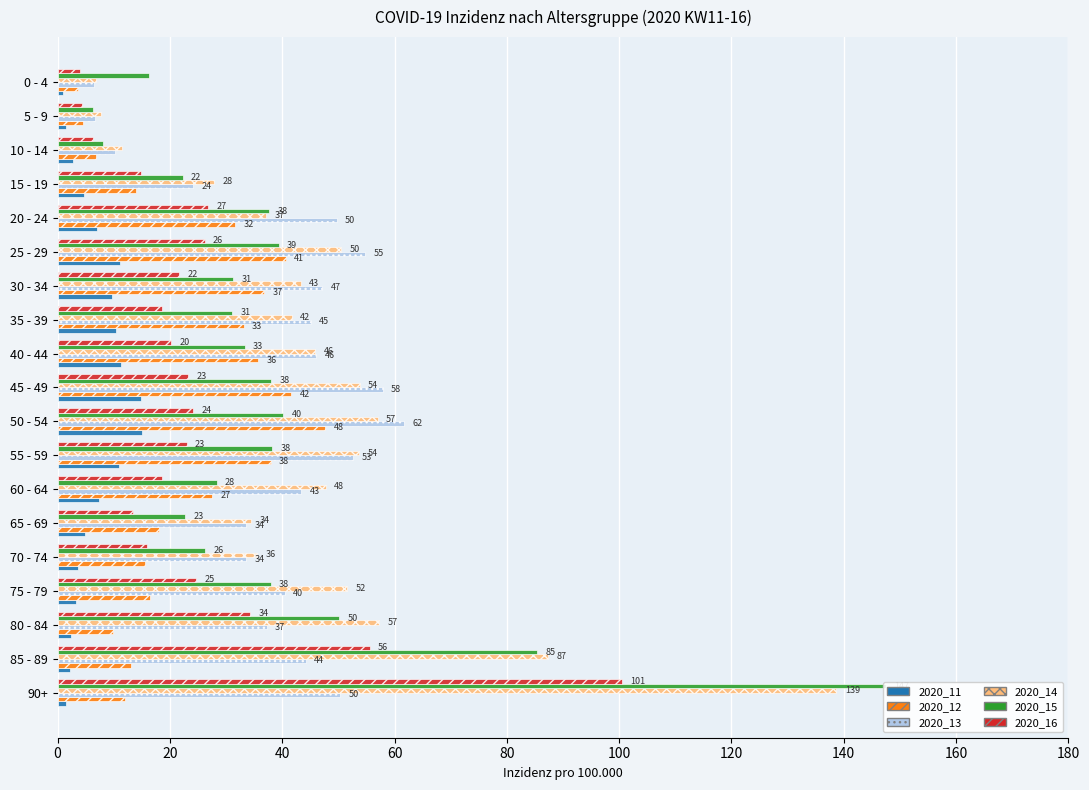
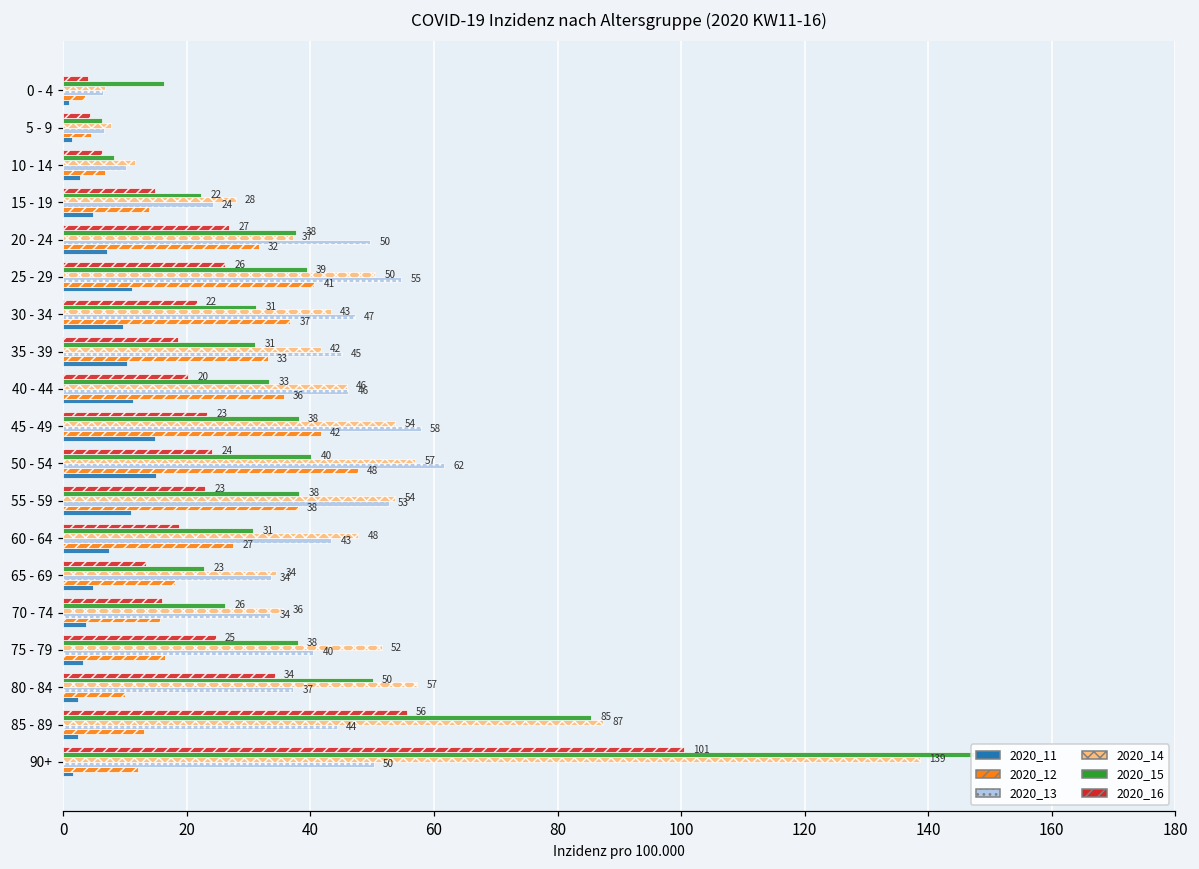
  {
    "2020_11": {
      "0 - 4": 1,
      "5 - 9": 1,
      "10 - 14": 3,
      "15 - 19": 5,
      "20 - 24": 7,
      "25 - 29": 11,
      "30 - 34": 10,
      "35 - 39": 10,
      "40 - 44": 11,
      "45 - 49": 15,
      "50 - 54": 15,
      "55 - 59": 11,
      "60 - 64": 7,
      "65 - 69": 5,
      "70 - 74": 4,
      "75 - 79": 3,
      "80 - 84": 2,
      "85 - 89": 2,
      "90+": 2
    },
    "2020_12": {
      "20 - 24": 32,
      "25 - 29": 41,
      "30 - 34": 37,
      "35 - 39": 33,
      "40 - 44": 36,
      "45 - 49": 42,
      "50 - 54": 48,
      "55 - 59": 38,
      "60 - 64": 27
    },
    "2020_13": {
      "15 - 19": 24,
      "20 - 24": 50,
      "25 - 29": 55,
      "30 - 34": 47,
      "35 - 39": 45,
      "45 - 49": 58,
      "50 - 54": 62,
      "60 - 64": 43,
      "70 - 74": 34,
      "75 - 79": 40,
      "80 - 84": 37,
      "85 - 89": 44,
      "90+": 50
    },
    "2020_14": {
      "15 - 19": 28,
      "25 - 29": 50,
      "30 - 34": 43,
      "35 - 39": 42,
      "45 - 49": 54,
      "50 - 54": 57,
      "60 - 64": 48,
      "70 - 74": 36,
      "75 - 79": 52,
      "80 - 84": 57,
      "85 - 89": 87,
      "90+": 139
    },
    "2020_15": {
      "15 - 19": 22,
      "25 - 29": 39,
      "30 - 34": 31,
      "35 - 39": 31,
      "40 - 44": 33,
      "45 - 49": 38,
      "50 - 54": 40,
      "55 - 59": 38,
-     "60 - 64": 28,
+     "60 - 64": 31,
      "65 - 69": 23,
      "70 - 74": 26,
      "75 - 79": 38,
      "80 - 84": 50,
      "85 - 89": 85
    },
    "2020_16": {
      "20 - 24": 27,
      "25 - 29": 26,
      "30 - 34": 22,
      "40 - 44": 20,
      "45 - 49": 23,
      "50 - 54": 24,
      "55 - 59": 23,
      "75 - 79": 25,
      "80 - 84": 34,
      "85 - 89": 56,
      "90+": 101
    }
  }
